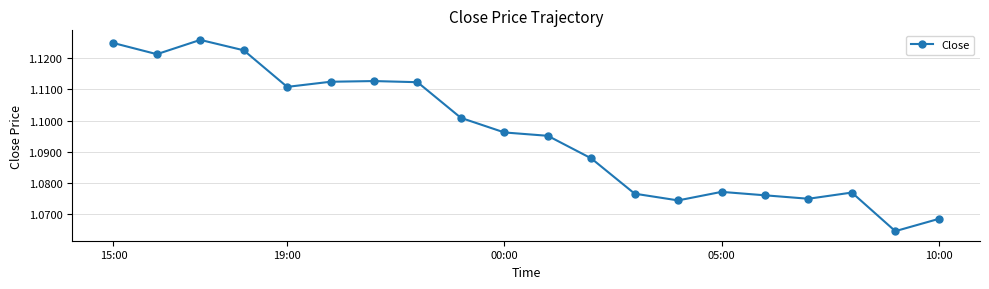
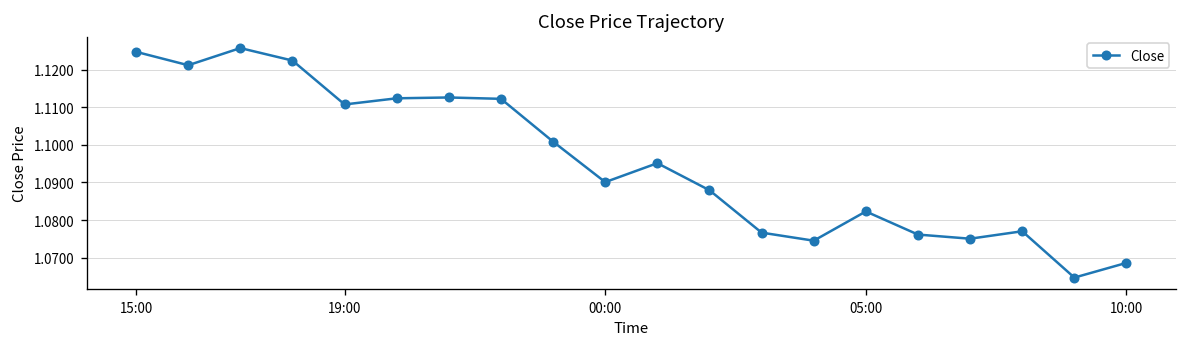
  {
    "15:00": 1.125,
    "19:00": 1.111,
-   "00:00": 1.096,
-   "05:00": 1.077,
+   "00:00": 1.090,
+   "05:00": 1.082,
    "10:00": 1.069
  }
